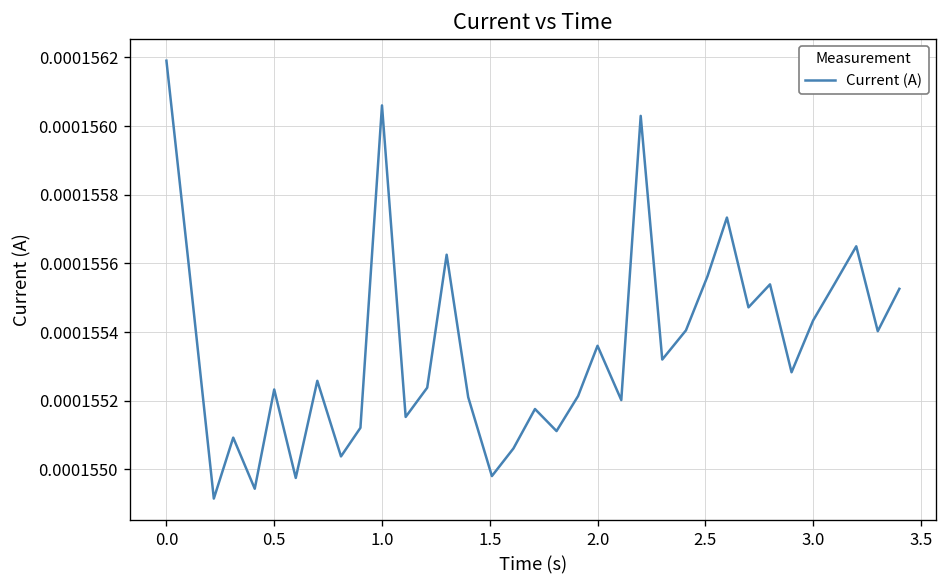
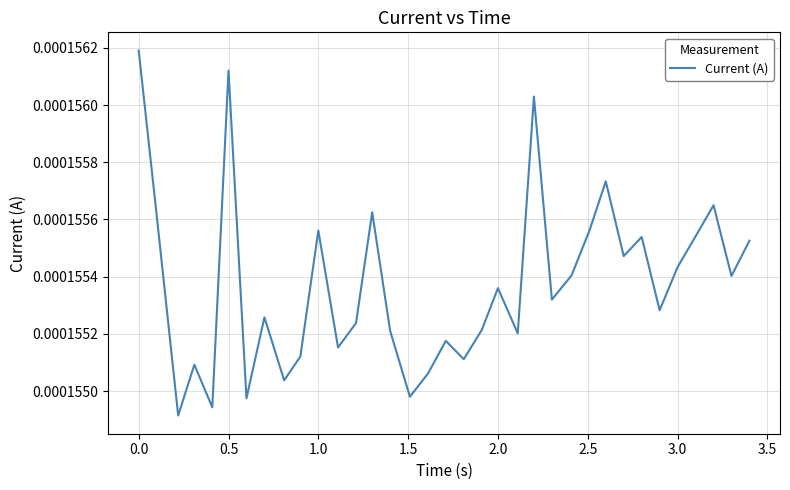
  {
    "0.0": 0.00015619,
-   "0.5": 0.00015523,
-   "1.0": 0.00015606,
+   "0.5": 0.00015612,
+   "1.0": 0.00015556,
    "2.0": 0.00015536,
    "3.0": 0.00015543
  }
